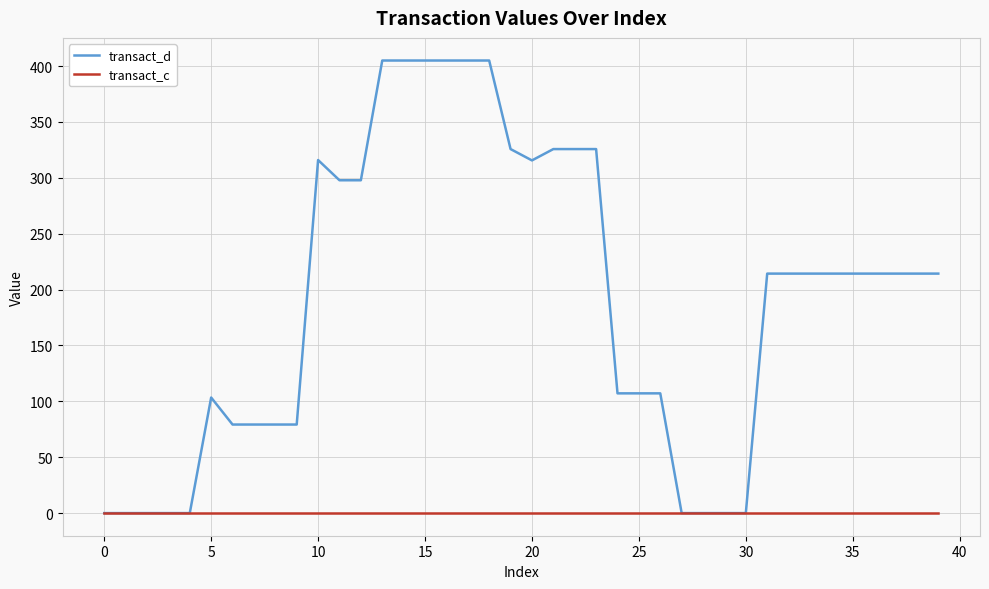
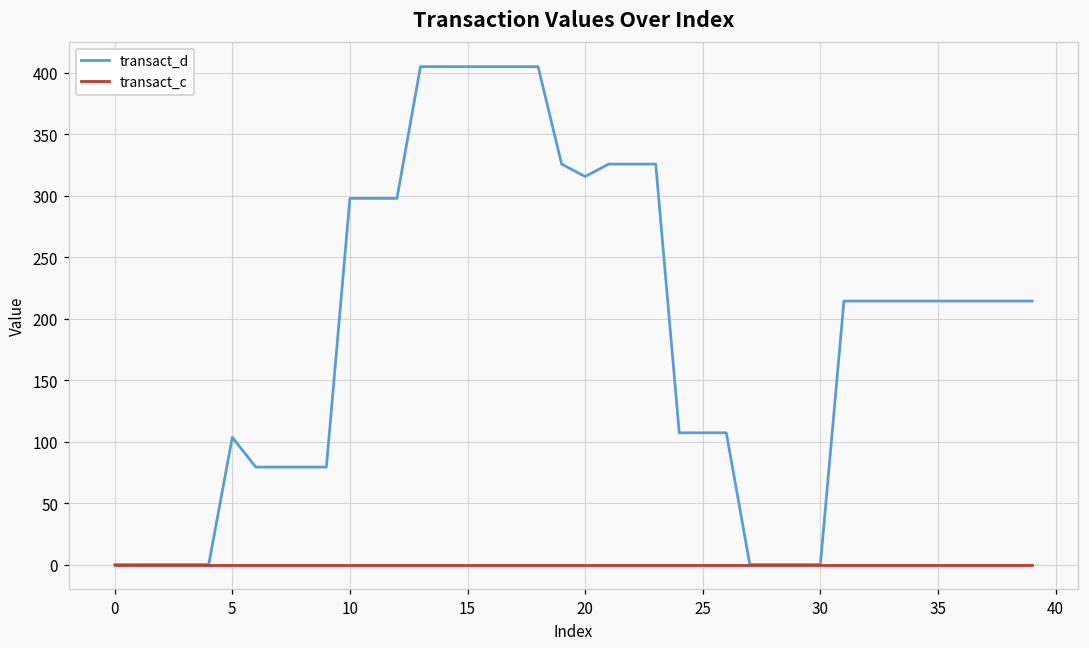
  {
    "transact_d": {
      "5": 103,
-     "10": 316,
+     "10": 298,
      "15": 405,
      "20": 316,
      "25": 107,
      "35": 214
    },
    "transact_c": {
      "5": 0,
      "10": 0,
      "15": 0,
      "20": 0,
      "25": 0,
      "35": 0
    }
  }
